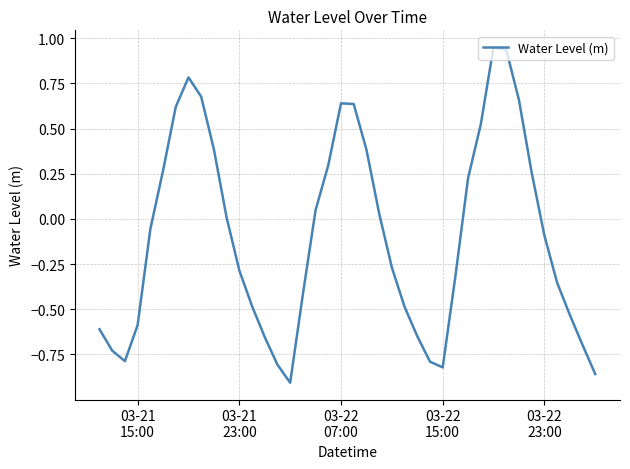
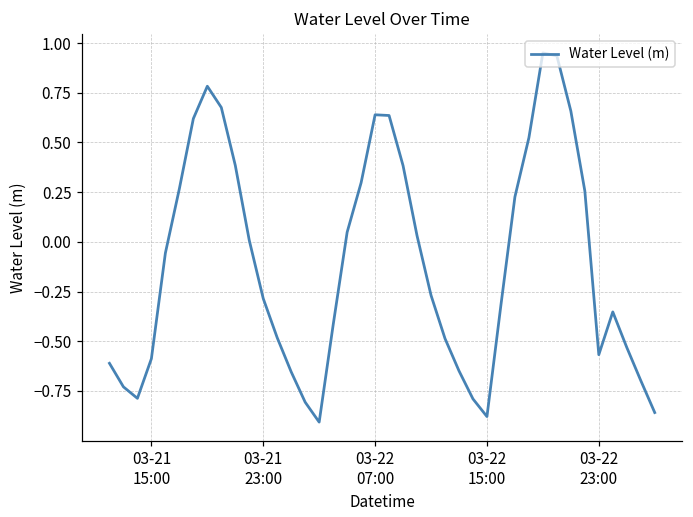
  {
    "03-21 15:00": -0.59,
    "03-21 23:00": -0.29,
    "03-22 07:00": 0.64,
-   "03-22 15:00": -0.82,
-   "03-22 23:00": -0.09
+   "03-22 15:00": -0.88,
+   "03-22 23:00": -0.57
  }
